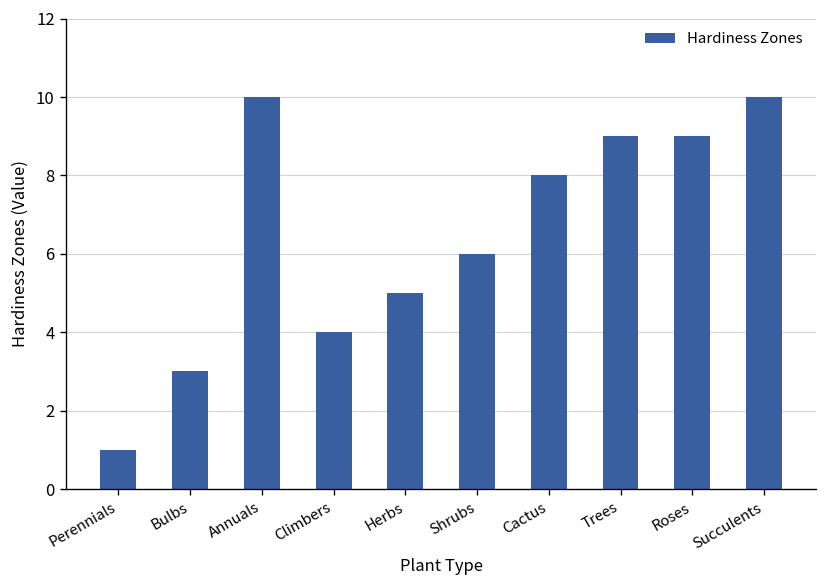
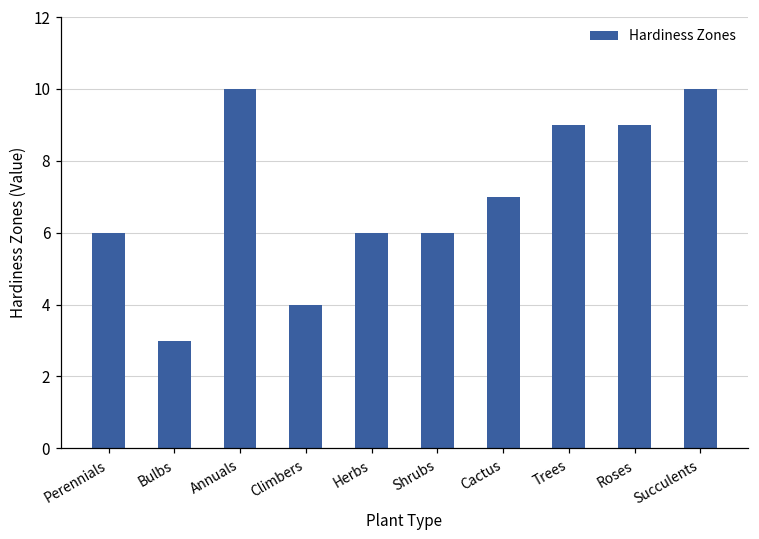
  {
-   "Perennials": 1,
+   "Perennials": 6,
    "Bulbs": 3,
    "Annuals": 10,
    "Climbers": 4,
-   "Herbs": 5,
+   "Herbs": 6,
    "Shrubs": 6,
-   "Cactus": 8,
+   "Cactus": 7,
    "Trees": 9,
    "Roses": 9,
    "Succulents": 10
  }
